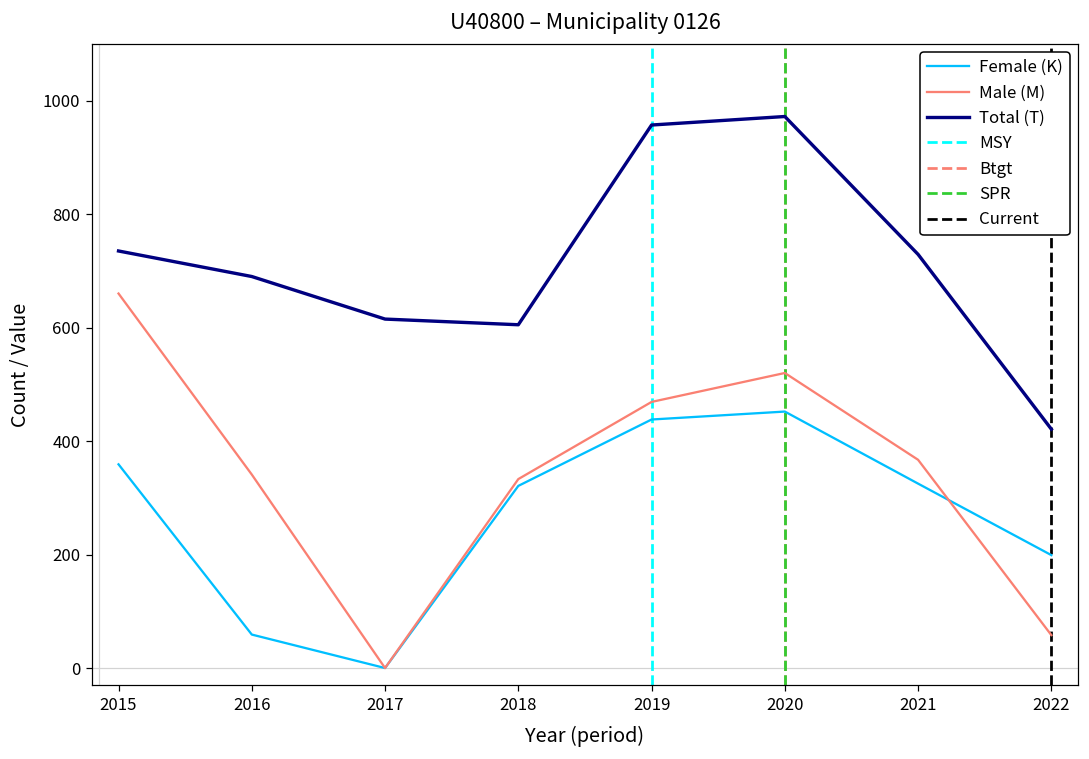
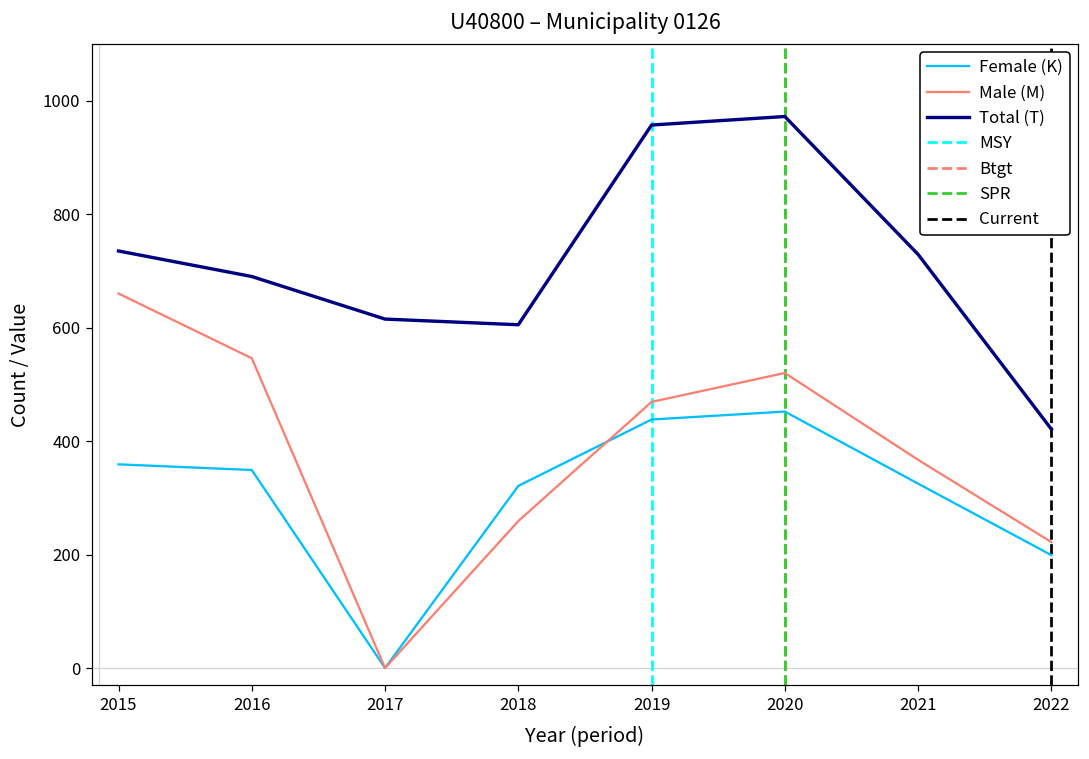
  {
    "Female (K)": {
      "2015": 360,
-     "2016": 60,
+     "2016": 350,
      "2018": 320,
      "2019": 440,
      "2020": 450,
      "2021": 330,
      "2022": 200
    },
    "Male (M)": {
      "2015": 660,
-     "2016": 340,
-     "2018": 330,
+     "2016": 550,
+     "2018": 260,
      "2019": 470,
      "2020": 520,
      "2021": 370,
-     "2022": 60
+     "2022": 220
    },
    "Total (T)": {
      "2015": 740,
      "2016": 690,
      "2017": 620,
      "2018": 610,
      "2019": 960,
      "2020": 970,
      "2021": 730,
      "2022": 420
    }
  }
